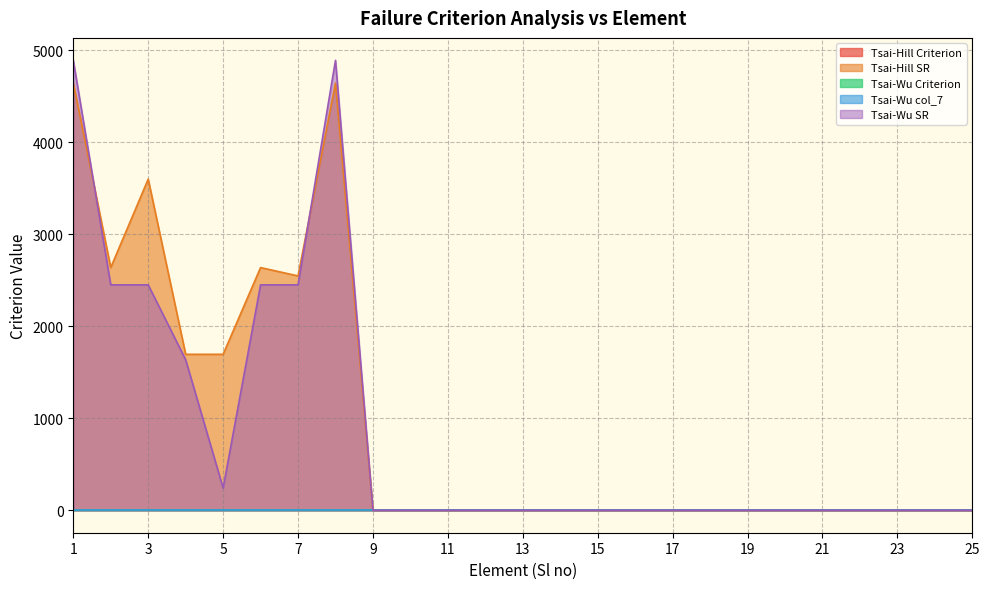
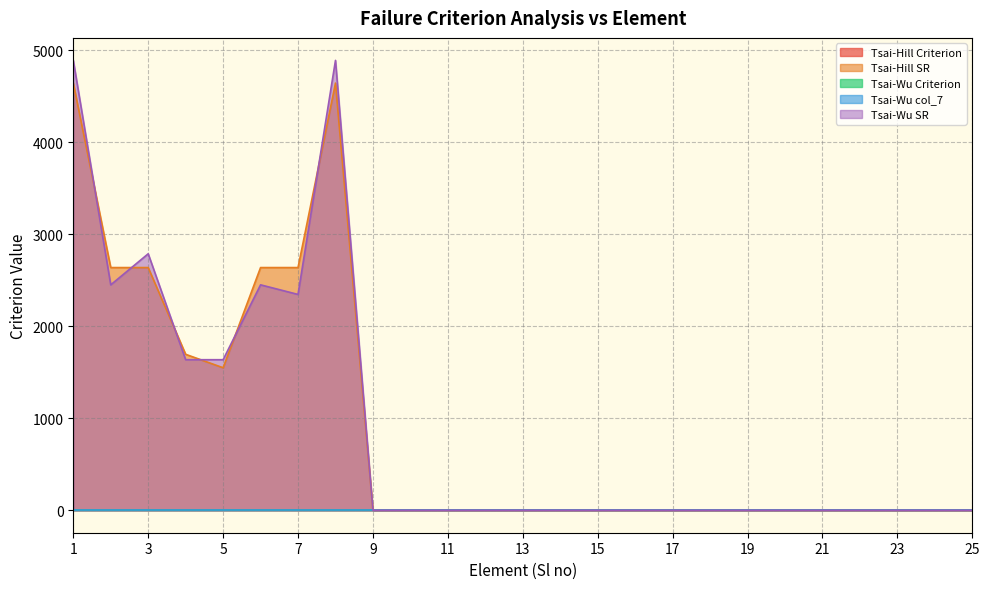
  {
    "Tsai-Wu col_7": {
      "1": 0,
      "3": 0,
      "5": 0,
      "7": 0
    },
    "Tsai-Hill SR": {
      "1": 4600,
-     "3": 3600,
-     "5": 1700,
-     "7": 2500
+     "3": 2600,
+     "5": 1500,
+     "7": 2600
    },
    "Tsai-Wu SR": {
      "1": 4900,
-     "3": 2500,
-     "5": 200,
-     "7": 2500
+     "3": 2800,
+     "5": 1600,
+     "7": 2300
    }
  }
